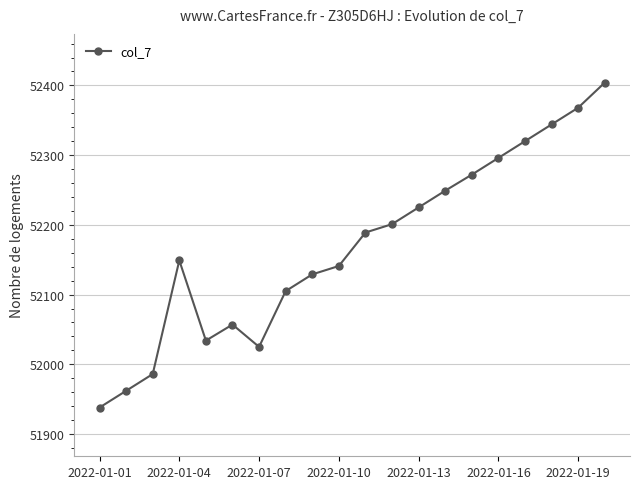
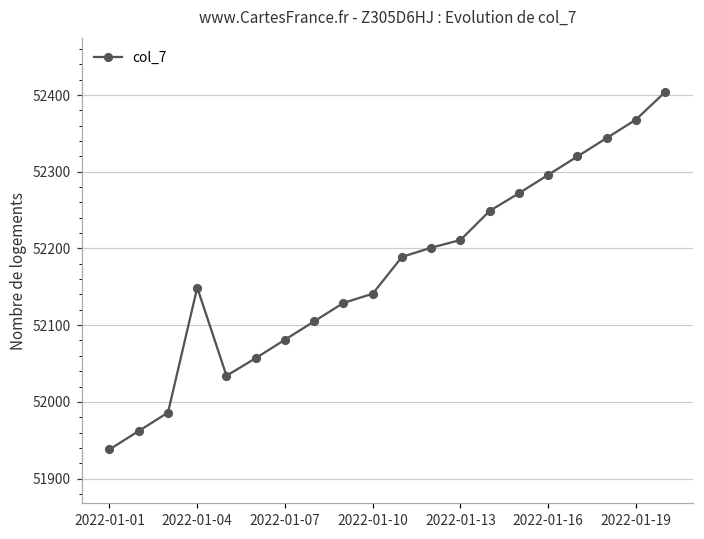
  {
    "2022-01-01": 51940,
    "2022-01-04": 52150,
-   "2022-01-07": 52030,
+   "2022-01-07": 52080,
    "2022-01-10": 52140,
-   "2022-01-13": 52230,
+   "2022-01-13": 52210,
    "2022-01-16": 52300,
    "2022-01-19": 52370
  }
